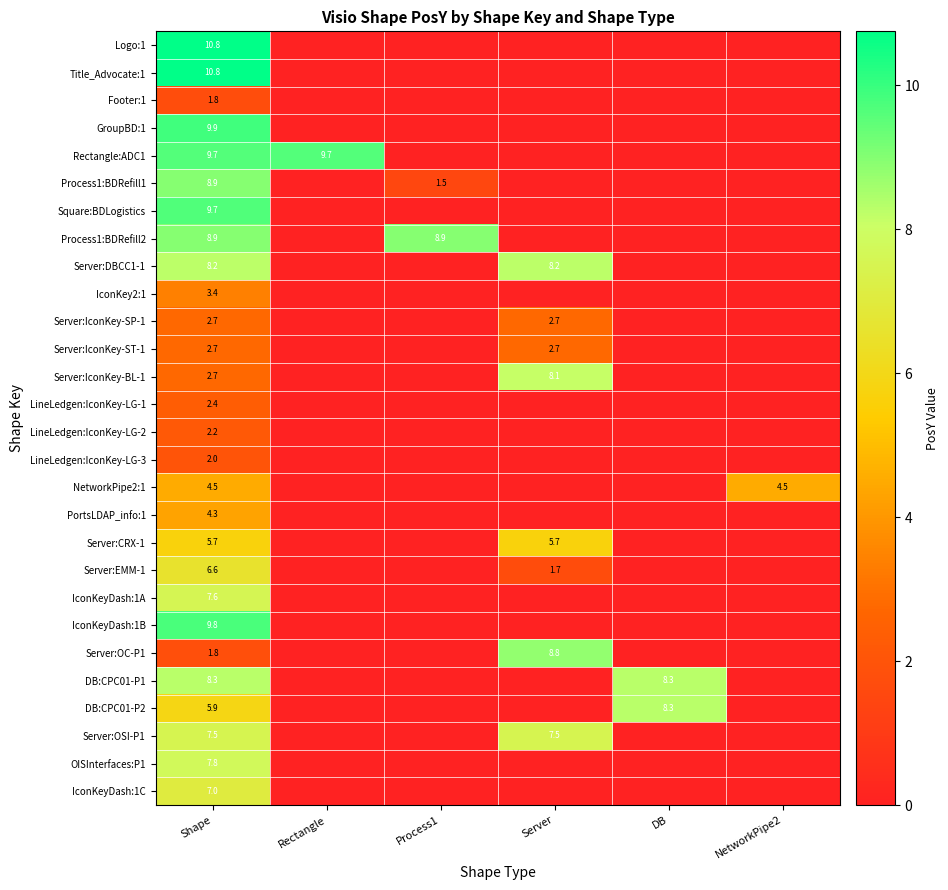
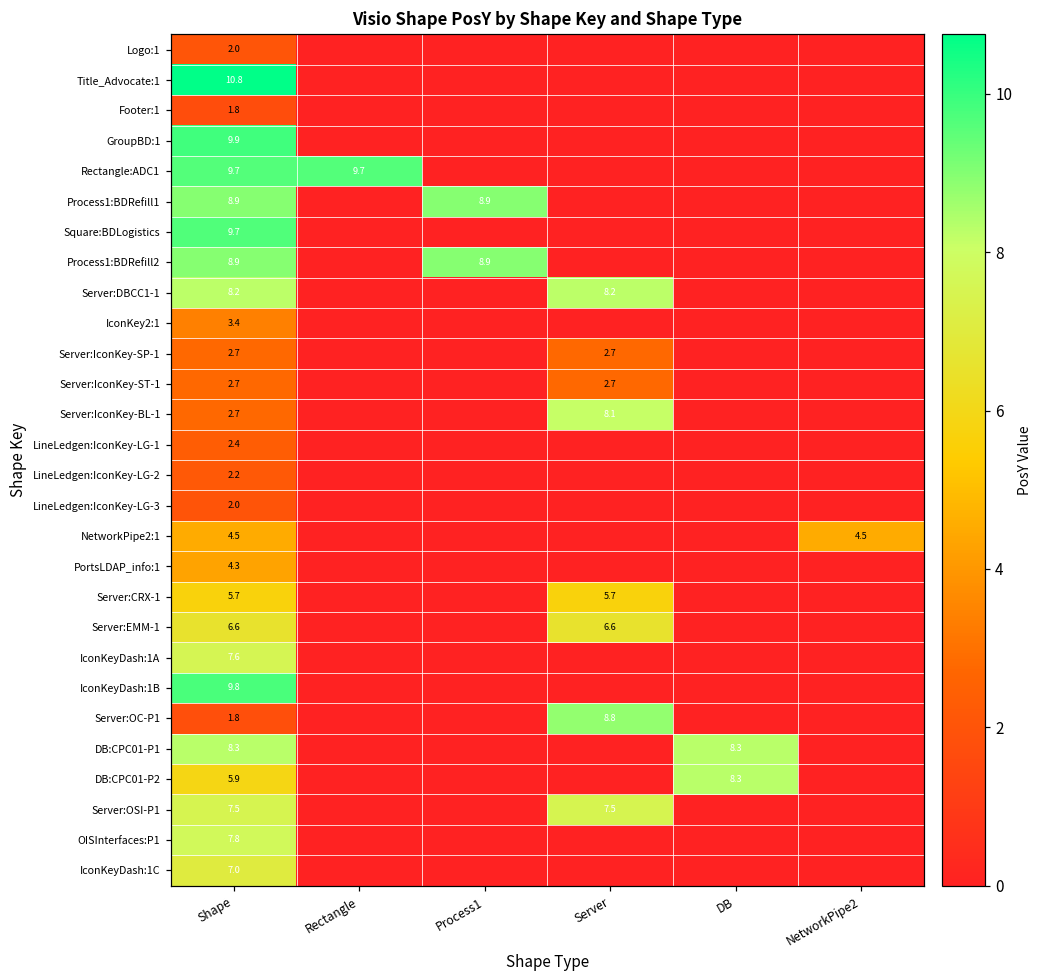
  {
    "Logo:1": {
-     "Shape": 10.8
+     "Shape": 2.0
    },
    "Title_Advocate:1": {
      "Shape": 10.8
    },
    "Footer:1": {
      "Shape": 1.8
    },
    "GroupBD:1": {
      "Shape": 9.9
    },
    "Rectangle:ADC1": {
      "Shape": 9.7,
      "Rectangle": 9.7
    },
    "Process1:BDRefill1": {
      "Shape": 8.9,
-     "Process1": 1.5
+     "Process1": 8.9
    },
    "Square:BDLogistics": {
      "Shape": 9.7
    },
    "Process1:BDRefill2": {
      "Shape": 8.9,
      "Process1": 8.9
    },
    "Server:DBCC1-1": {
      "Shape": 8.2,
      "Server": 8.2
    },
    "IconKey2:1": {
      "Shape": 3.4
    },
    "Server:IconKey-SP-1": {
      "Shape": 2.7,
      "Server": 2.7
    },
    "Server:IconKey-ST-1": {
      "Shape": 2.7,
      "Server": 2.7
    },
    "Server:IconKey-BL-1": {
      "Shape": 2.7,
      "Server": 8.1
    },
    "LineLedgen:IconKey-LG-1": {
      "Shape": 2.4
    },
    "LineLedgen:IconKey-LG-2": {
      "Shape": 2.2
    },
    "LineLedgen:IconKey-LG-3": {
      "Shape": 2.0
    },
    "NetworkPipe2:1": {
      "Shape": 4.5,
      "NetworkPipe2": 4.5
    },
    "PortsLDAP_info:1": {
      "Shape": 4.3
    },
    "Server:CRX-1": {
      "Shape": 5.7,
      "Server": 5.7
    },
    "Server:EMM-1": {
      "Shape": 6.6,
-     "Server": 1.7
+     "Server": 6.6
    },
    "IconKeyDash:1A": {
      "Shape": 7.6
    },
    "IconKeyDash:1B": {
      "Shape": 9.8
    },
    "Server:OC-P1": {
      "Shape": 1.8,
      "Server": 8.8
    },
    "DB:CPC01-P1": {
      "Shape": 8.3,
      "DB": 8.3
    },
    "DB:CPC01-P2": {
      "Shape": 5.9,
      "DB": 8.3
    },
    "Server:OSI-P1": {
      "Shape": 7.5,
      "Server": 7.5
    },
    "OISInterfaces:P1": {
      "Shape": 7.8
    },
    "IconKeyDash:1C": {
      "Shape": 7.0
    }
  }
